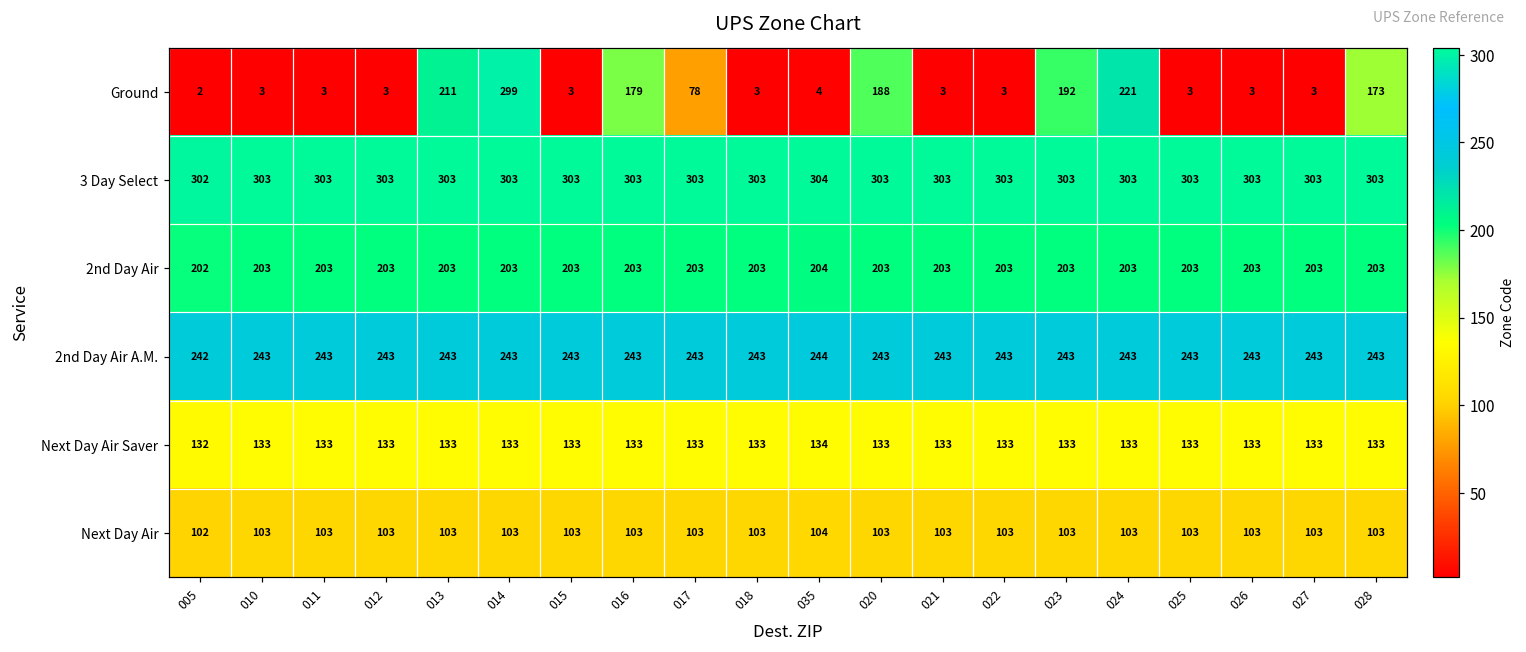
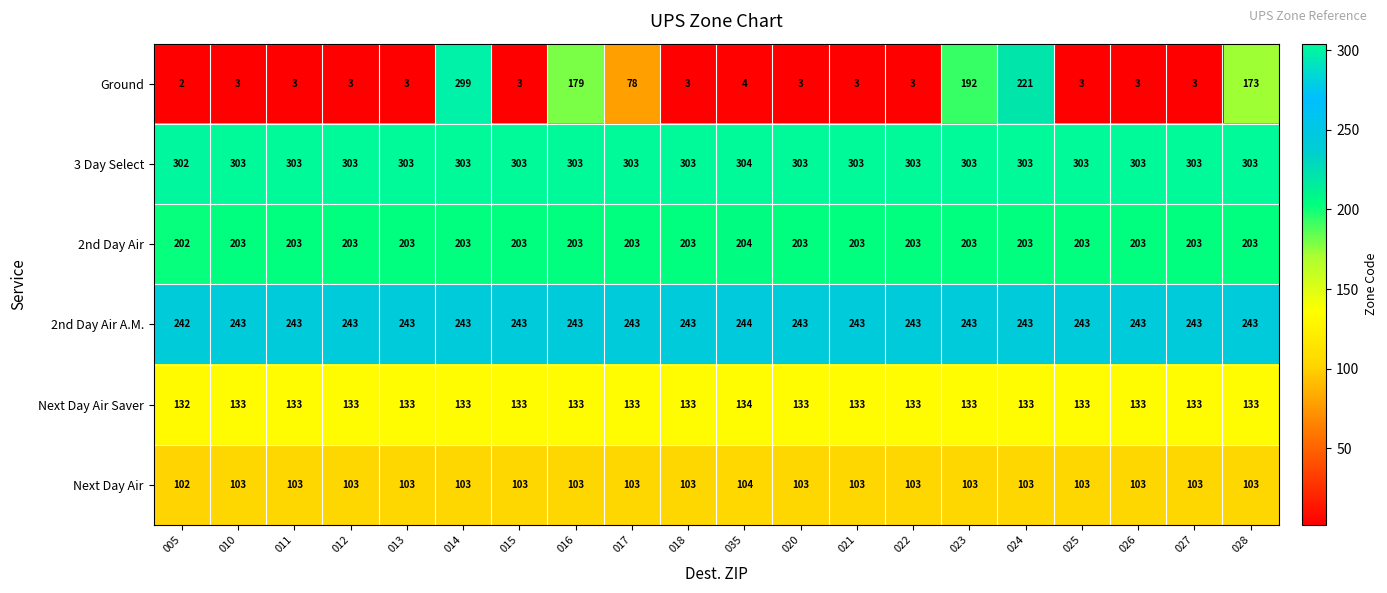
  {
    "Ground": {
      "005": 2,
      "010": 3,
      "011": 3,
      "012": 3,
-     "013": 211,
+     "013": 3,
      "014": 299,
      "015": 3,
      "016": 179,
      "017": 78,
      "018": 3,
      "035": 4,
-     "020": 188,
+     "020": 3,
      "021": 3,
      "022": 3,
      "023": 192,
      "024": 221,
      "025": 3,
      "026": 3,
      "027": 3,
      "028": 173
    },
    "3 Day Select": {
      "005": 302,
      "010": 303,
      "011": 303,
      "012": 303,
      "013": 303,
      "014": 303,
      "015": 303,
      "016": 303,
      "017": 303,
      "018": 303,
      "035": 304,
      "020": 303,
      "021": 303,
      "022": 303,
      "023": 303,
      "024": 303,
      "025": 303,
      "026": 303,
      "027": 303,
      "028": 303
    },
    "2nd Day Air": {
      "005": 202,
      "010": 203,
      "011": 203,
      "012": 203,
      "013": 203,
      "014": 203,
      "015": 203,
      "016": 203,
      "017": 203,
      "018": 203,
      "035": 204,
      "020": 203,
      "021": 203,
      "022": 203,
      "023": 203,
      "024": 203,
      "025": 203,
      "026": 203,
      "027": 203,
      "028": 203
    },
    "2nd Day Air A.M.": {
      "005": 242,
      "010": 243,
      "011": 243,
      "012": 243,
      "013": 243,
      "014": 243,
      "015": 243,
      "016": 243,
      "017": 243,
      "018": 243,
      "035": 244,
      "020": 243,
      "021": 243,
      "022": 243,
      "023": 243,
      "024": 243,
      "025": 243,
      "026": 243,
      "027": 243,
      "028": 243
    },
    "Next Day Air Saver": {
      "005": 132,
      "010": 133,
      "011": 133,
      "012": 133,
      "013": 133,
      "014": 133,
      "015": 133,
      "016": 133,
      "017": 133,
      "018": 133,
      "035": 134,
      "020": 133,
      "021": 133,
      "022": 133,
      "023": 133,
      "024": 133,
      "025": 133,
      "026": 133,
      "027": 133,
      "028": 133
    },
    "Next Day Air": {
      "005": 102,
      "010": 103,
      "011": 103,
      "012": 103,
      "013": 103,
      "014": 103,
      "015": 103,
      "016": 103,
      "017": 103,
      "018": 103,
      "035": 104,
      "020": 103,
      "021": 103,
      "022": 103,
      "023": 103,
      "024": 103,
      "025": 103,
      "026": 103,
      "027": 103,
      "028": 103
    }
  }
